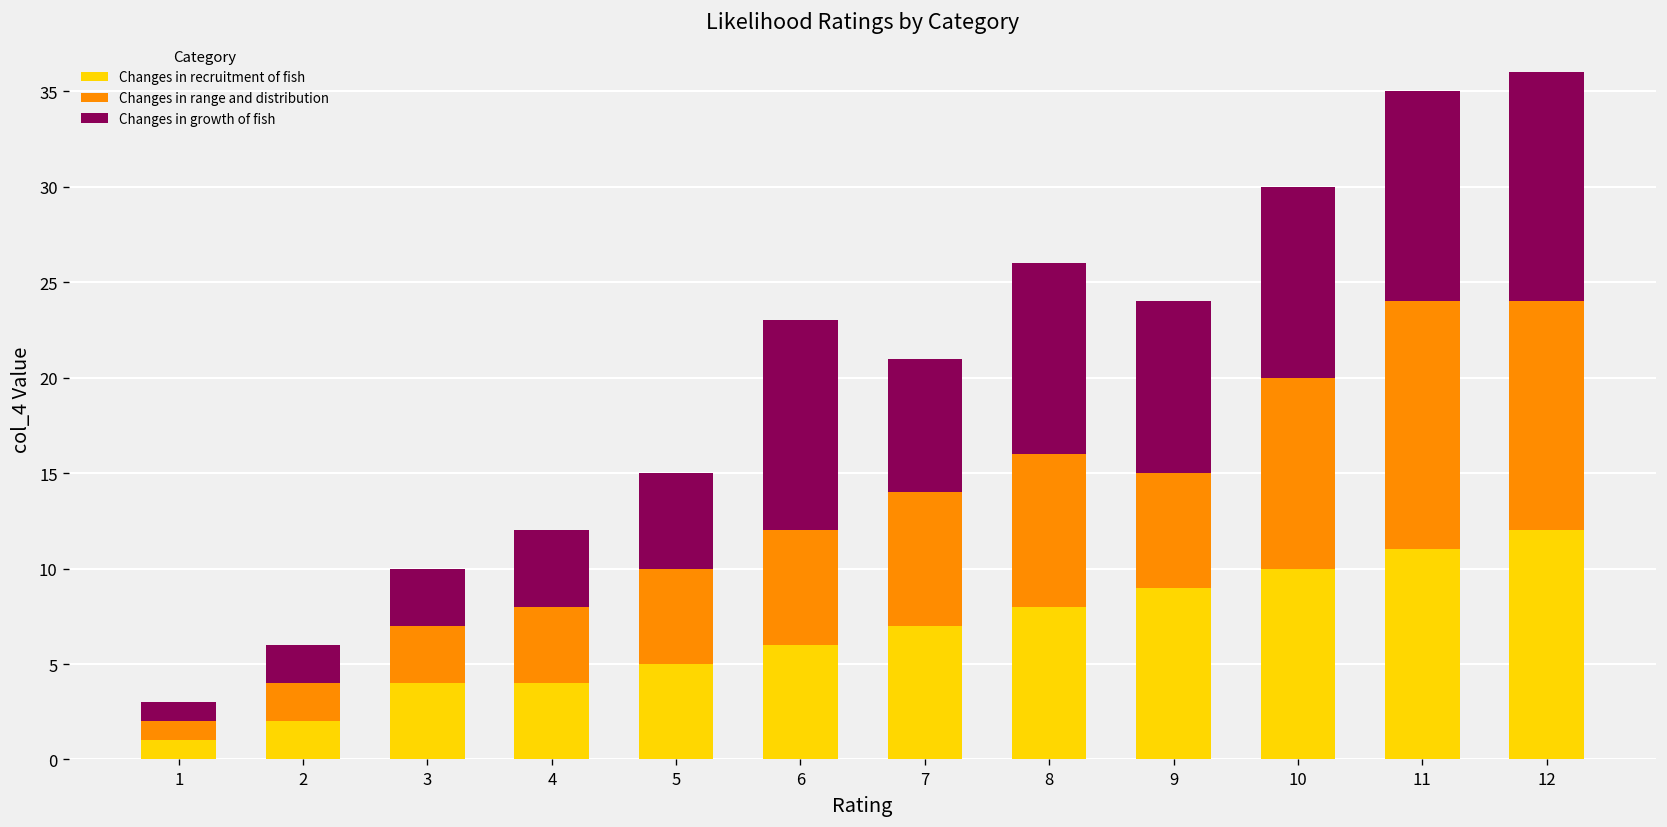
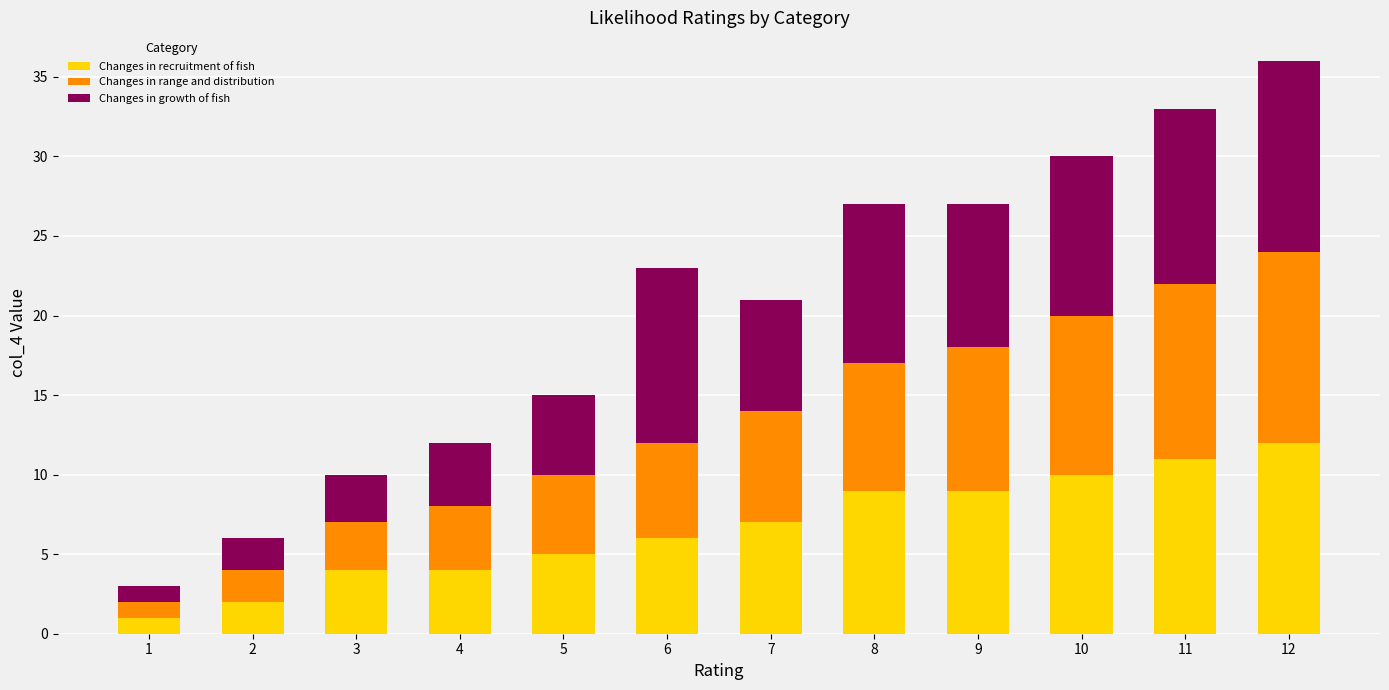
  {
    "Changes in recruitment of fish": {
      "1": 1,
      "2": 2,
      "3": 4,
      "4": 4,
      "5": 5,
      "6": 6,
      "7": 7,
-     "8": 8,
+     "8": 9,
      "9": 9,
      "10": 10,
      "11": 11,
      "12": 12
    },
    "Changes in range and distribution": {
      "1": 1,
      "2": 2,
      "3": 3,
      "4": 4,
      "5": 5,
      "6": 6,
      "7": 7,
      "8": 8,
-     "9": 6,
+     "9": 9,
      "10": 10,
-     "11": 13,
+     "11": 11,
      "12": 12
    },
    "Changes in growth of fish": {
      "1": 1,
      "2": 2,
      "3": 3,
      "4": 4,
      "5": 5,
      "6": 11,
      "7": 7,
      "8": 10,
      "9": 9,
      "10": 10,
      "11": 11,
      "12": 12
    }
  }
